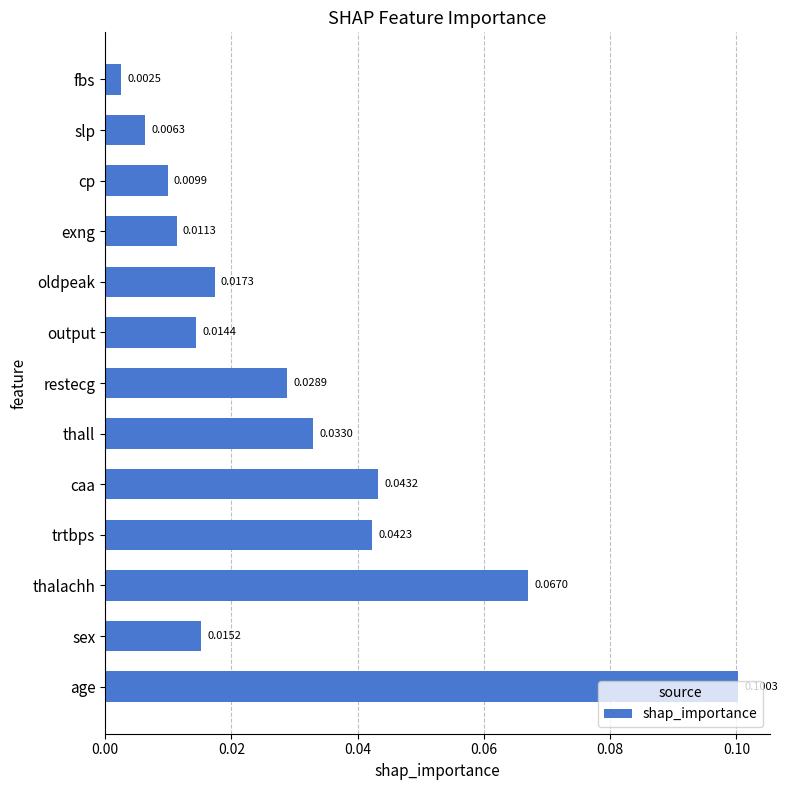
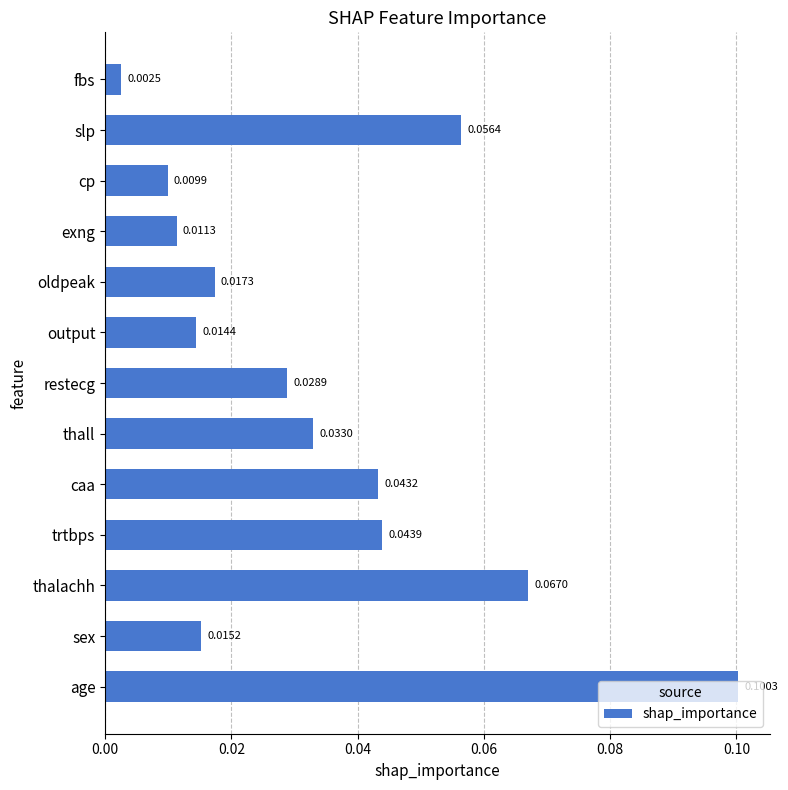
  {
    "fbs": 0.0025,
-   "slp": 0.0063,
+   "slp": 0.0564,
    "cp": 0.0099,
    "exng": 0.0113,
    "oldpeak": 0.0173,
    "output": 0.0144,
    "restecg": 0.0289,
    "thall": 0.0330,
    "caa": 0.0432,
-   "trtbps": 0.0423,
+   "trtbps": 0.0439,
    "thalachh": 0.0670,
    "sex": 0.0152
  }
